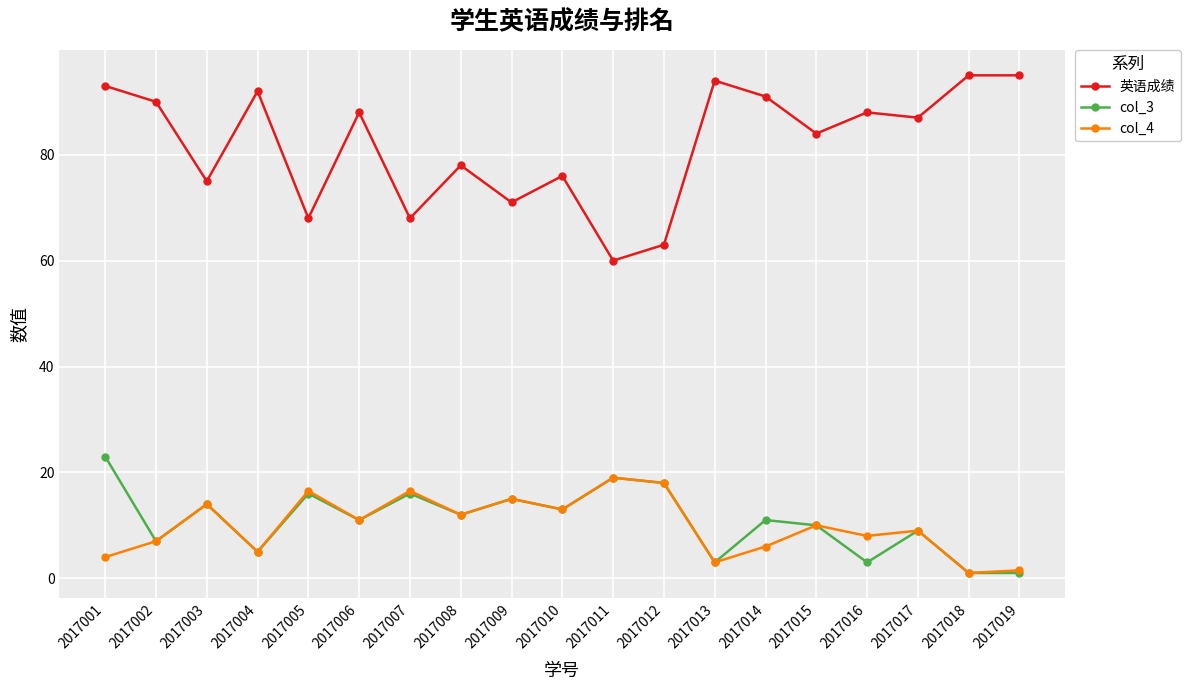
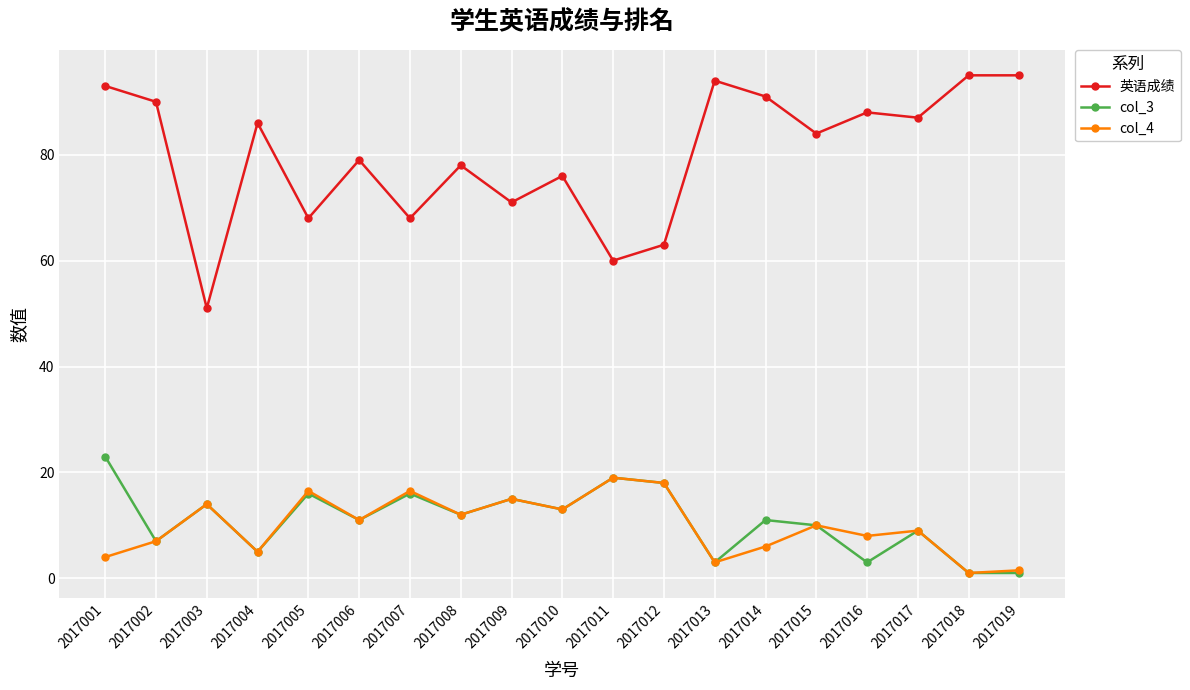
  {
    "英语成绩": {
      "2017001": 93,
      "2017002": 90,
-     "2017003": 75,
-     "2017004": 92,
+     "2017003": 51,
+     "2017004": 86,
      "2017005": 68,
-     "2017006": 88,
+     "2017006": 79,
      "2017007": 68,
      "2017008": 78,
      "2017009": 71,
      "2017010": 76,
      "2017011": 60,
      "2017012": 63,
      "2017013": 94,
      "2017014": 91,
      "2017015": 84,
      "2017016": 88,
      "2017017": 87,
      "2017018": 95,
      "2017019": 95
    },
    "col_3": {
      "2017001": 23,
      "2017005": 16,
      "2017007": 16,
      "2017014": 11,
      "2017016": 3,
      "2017019": 1
    },
    "col_4": {
      "2017001": 4,
      "2017005": 17,
      "2017007": 17,
      "2017014": 6,
      "2017016": 8,
      "2017019": 2
    }
  }
